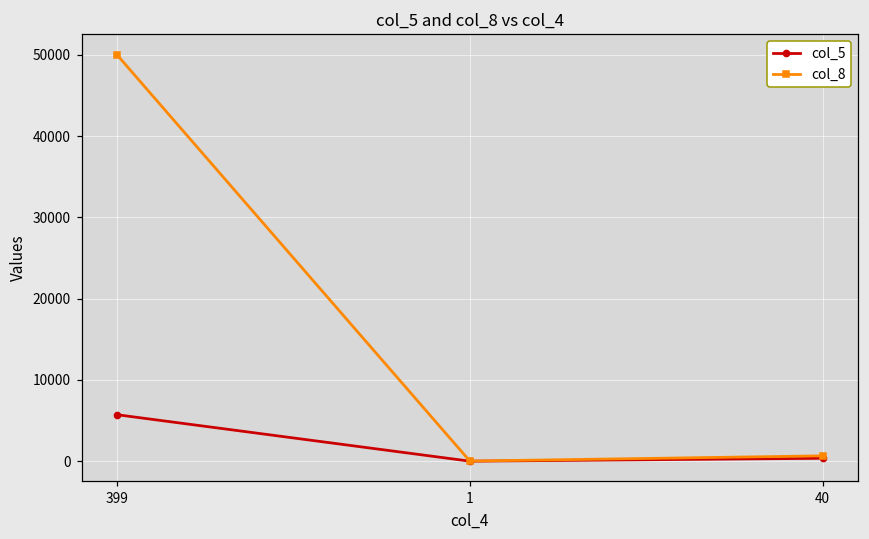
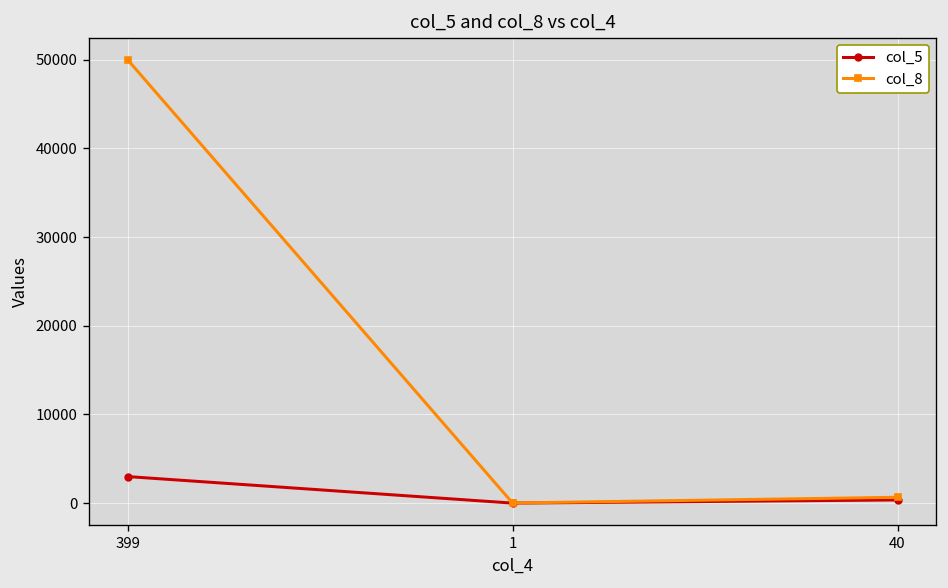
  {
    "col_5": {
-     "399": 6000
+     "399": 3000
    },
    "col_8": {
      "399": 50000
    }
  }
